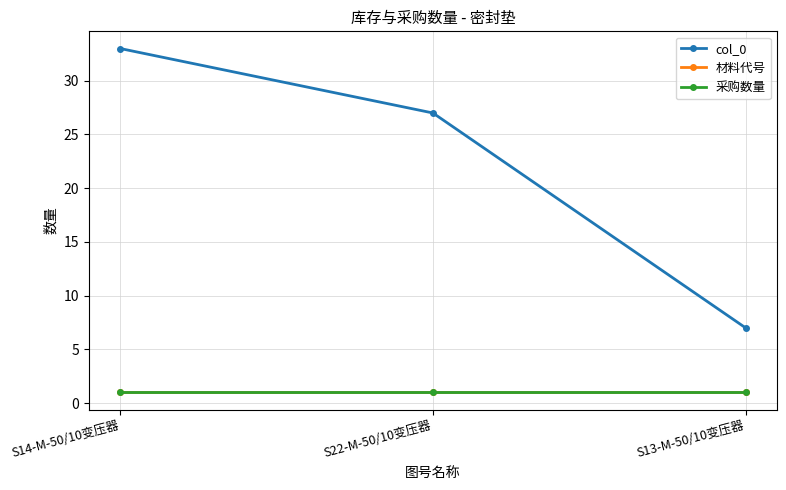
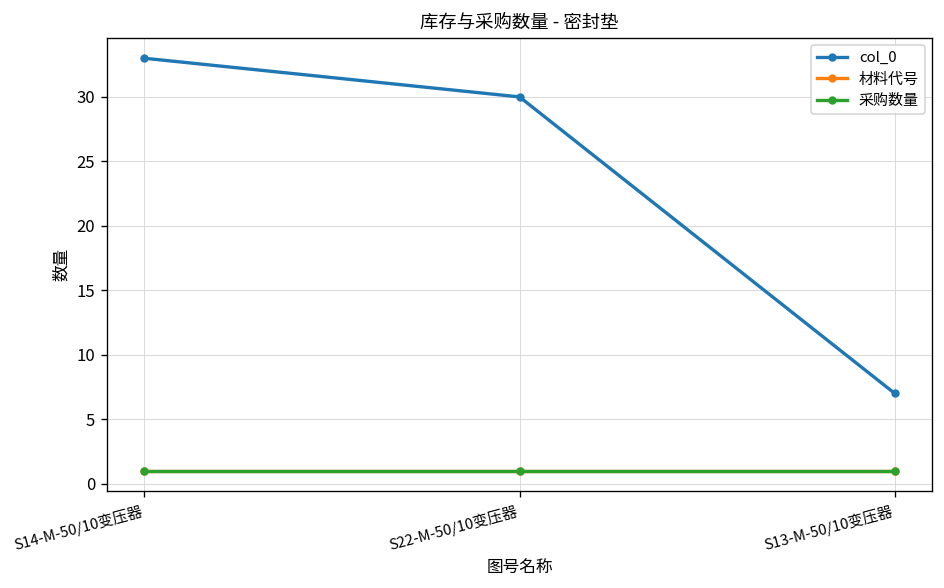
  {
    "col_0": {
      "S14-M-50/10变压器": 33,
-     "S22-M-50/10变压器": 27,
+     "S22-M-50/10变压器": 30,
      "S13-M-50/10变压器": 7
    },
    "采购数量": {
      "S14-M-50/10变压器": 1,
      "S22-M-50/10变压器": 1,
      "S13-M-50/10变压器": 1
    }
  }
